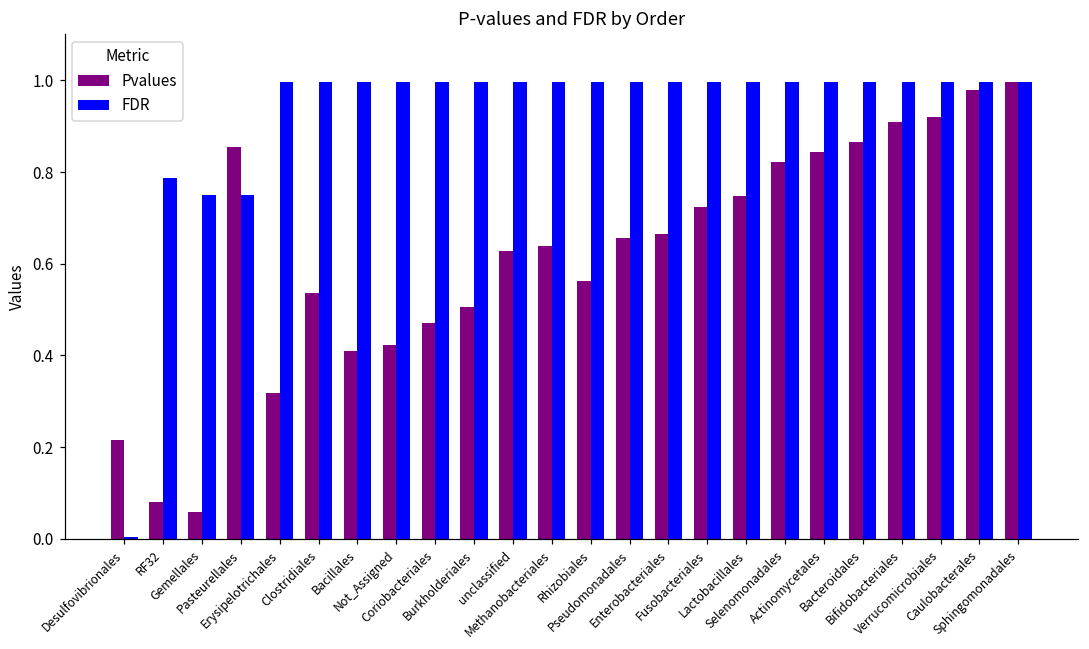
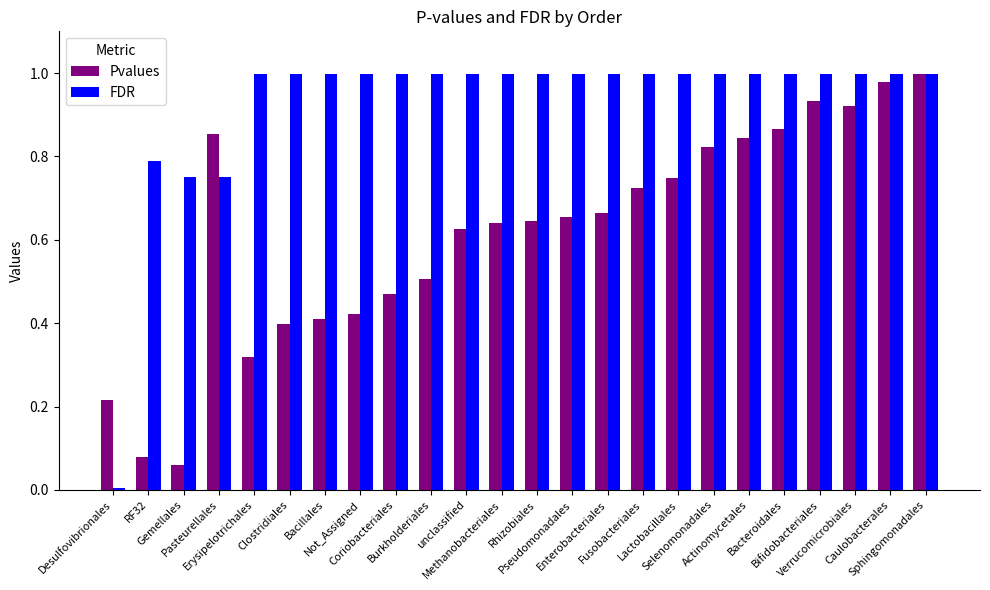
  {
    "Pvalues": {
      "Desulfovibrionales": 0.22,
      "RF32": 0.08,
      "Gemellales": 0.06,
      "Pasteurellales": 0.85,
      "Erysipelotrichales": 0.32,
-     "Clostridiales": 0.54,
+     "Clostridiales": 0.40,
      "Bacillales": 0.41,
      "Not_Assigned": 0.42,
      "Coriobacteriales": 0.47,
      "Burkholderiales": 0.51,
      "unclassified": 0.63,
      "Methanobacteriales": 0.64,
-     "Rhizobiales": 0.56,
+     "Rhizobiales": 0.65,
      "Pseudomonadales": 0.66,
      "Enterobacteriales": 0.67,
      "Fusobacteriales": 0.72,
      "Lactobacillales": 0.75,
      "Selenomonadales": 0.82,
      "Actinomycetales": 0.84,
      "Bacteroidales": 0.87,
-     "Bifidobacteriales": 0.91,
+     "Bifidobacteriales": 0.93,
      "Verrucomicrobiales": 0.92,
      "Caulobacterales": 0.98,
      "Sphingomonadales": 1.00
    },
    "FDR": {
      "RF32": 0.79,
      "Gemellales": 0.75,
      "Pasteurellales": 0.75,
      "Erysipelotrichales": 1.00,
      "Clostridiales": 1.00,
      "Bacillales": 1.00,
      "Not_Assigned": 1.00,
      "Coriobacteriales": 1.00,
      "Burkholderiales": 1.00,
      "unclassified": 1.00,
      "Methanobacteriales": 1.00,
      "Rhizobiales": 1.00,
      "Pseudomonadales": 1.00,
      "Enterobacteriales": 1.00,
      "Fusobacteriales": 1.00,
      "Lactobacillales": 1.00,
      "Selenomonadales": 1.00,
      "Actinomycetales": 1.00,
      "Bacteroidales": 1.00,
      "Bifidobacteriales": 1.00,
      "Verrucomicrobiales": 1.00,
      "Caulobacterales": 1.00,
      "Sphingomonadales": 1.00
    }
  }
